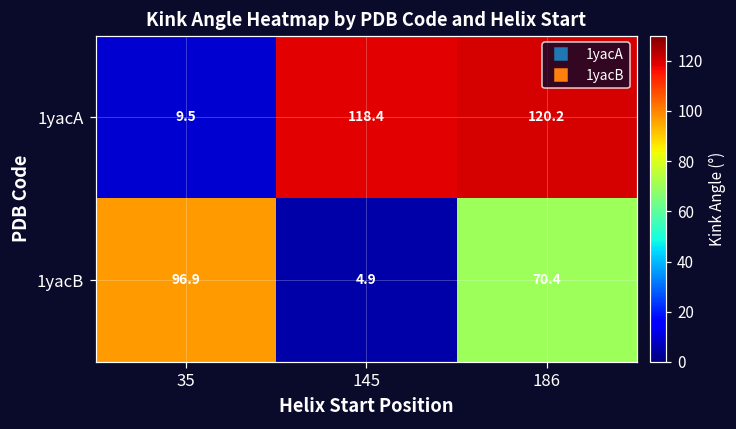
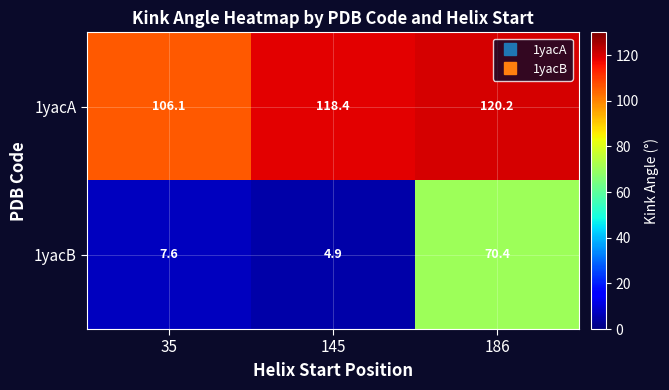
  {
    "1yacA": {
-     "35": 9.5,
+     "35": 106.1,
      "145": 118.4,
      "186": 120.2
    },
    "1yacB": {
-     "35": 96.9,
+     "35": 7.6,
      "145": 4.9,
      "186": 70.4
    }
  }
